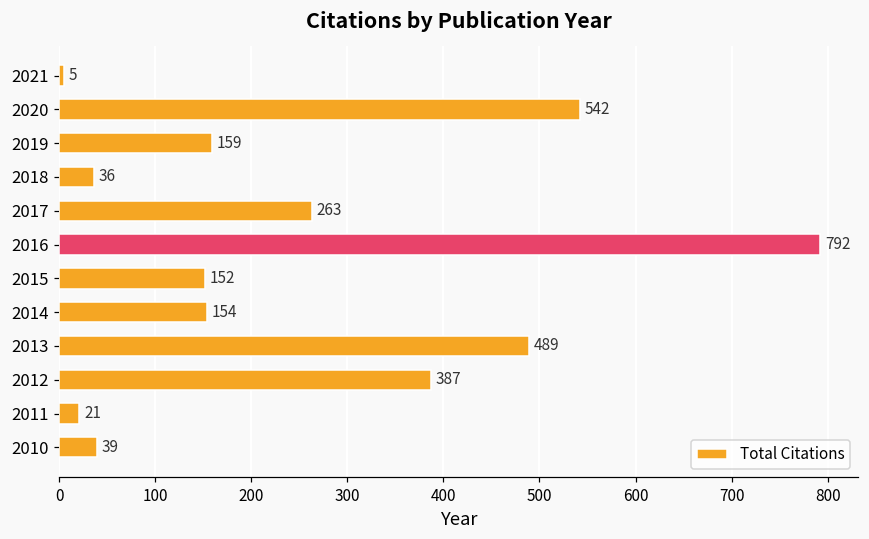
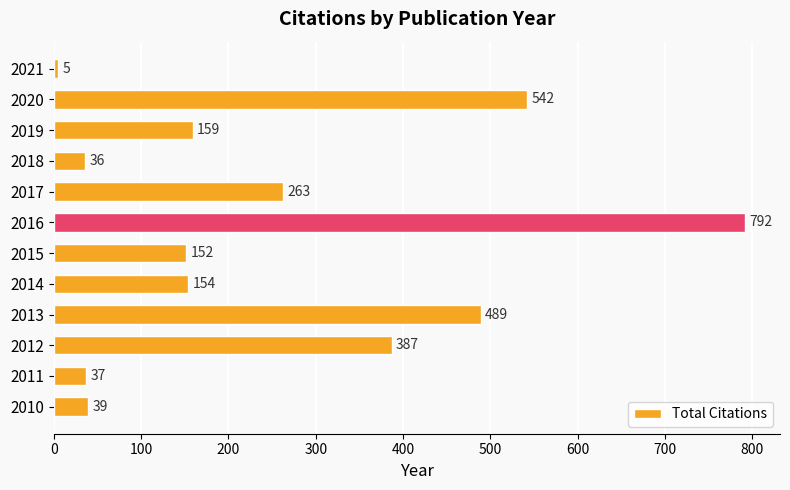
  {
    "2021": 5,
    "2020": 542,
    "2019": 159,
    "2018": 36,
    "2017": 263,
    "2016": 792,
    "2015": 152,
    "2014": 154,
    "2013": 489,
    "2012": 387,
-   "2011": 21,
+   "2011": 37,
    "2010": 39
  }
